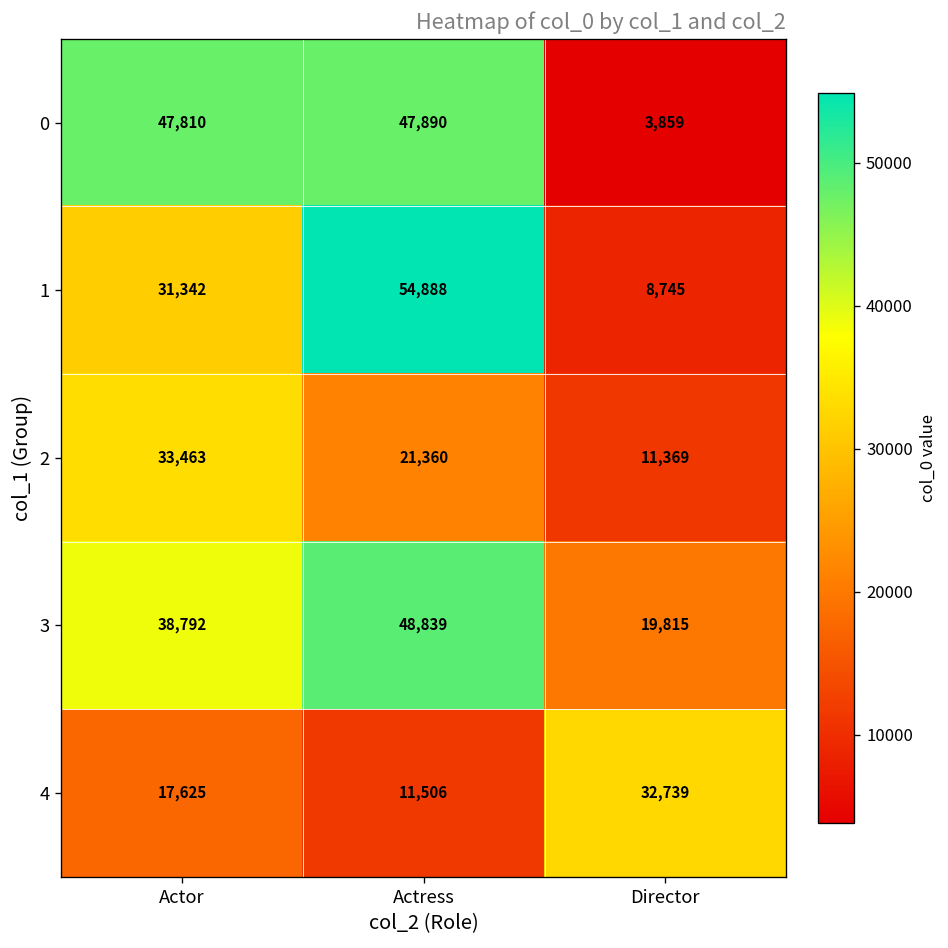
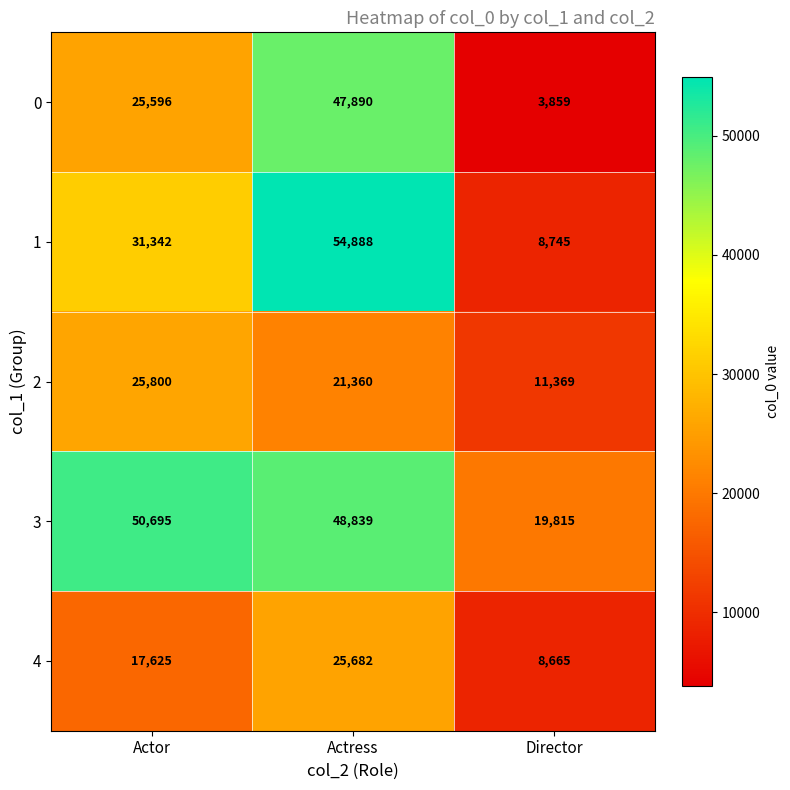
  {
    "0": {
-     "Actor": "47,810",
+     "Actor": "25,596",
      "Actress": "47,890",
      "Director": "3,859"
    },
    "1": {
      "Actor": "31,342",
      "Actress": "54,888",
      "Director": "8,745"
    },
    "2": {
-     "Actor": "33,463",
+     "Actor": "25,800",
      "Actress": "21,360",
      "Director": "11,369"
    },
    "3": {
-     "Actor": "38,792",
+     "Actor": "50,695",
      "Actress": "48,839",
      "Director": "19,815"
    },
    "4": {
      "Actor": "17,625",
-     "Actress": "11,506",
-     "Director": "32,739"
+     "Actress": "25,682",
+     "Director": "8,665"
    }
  }
